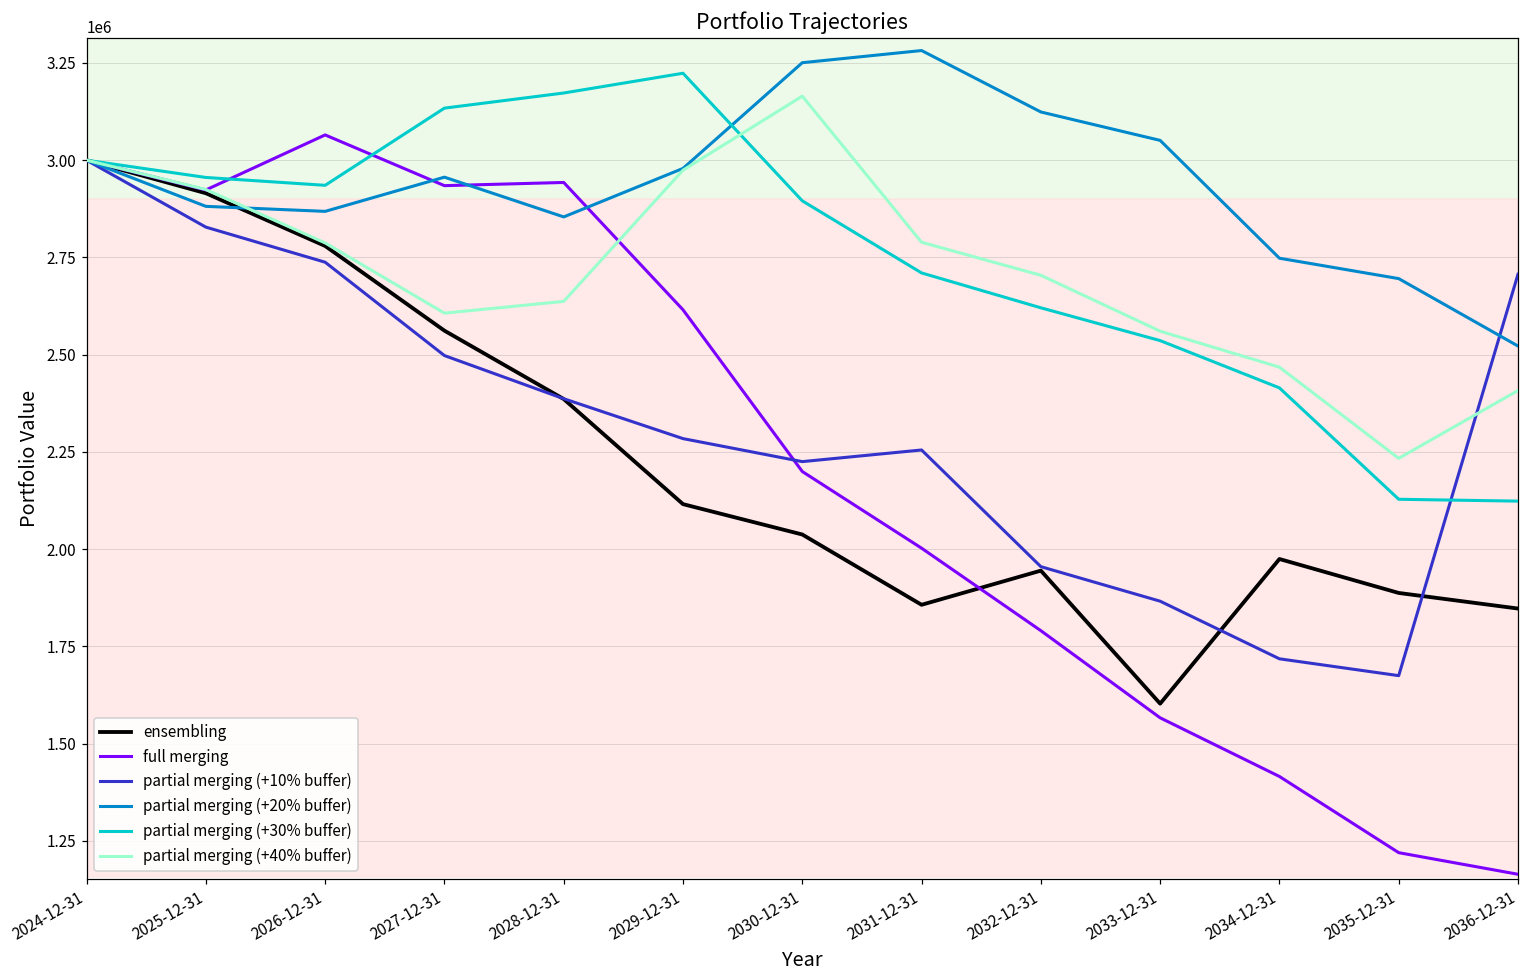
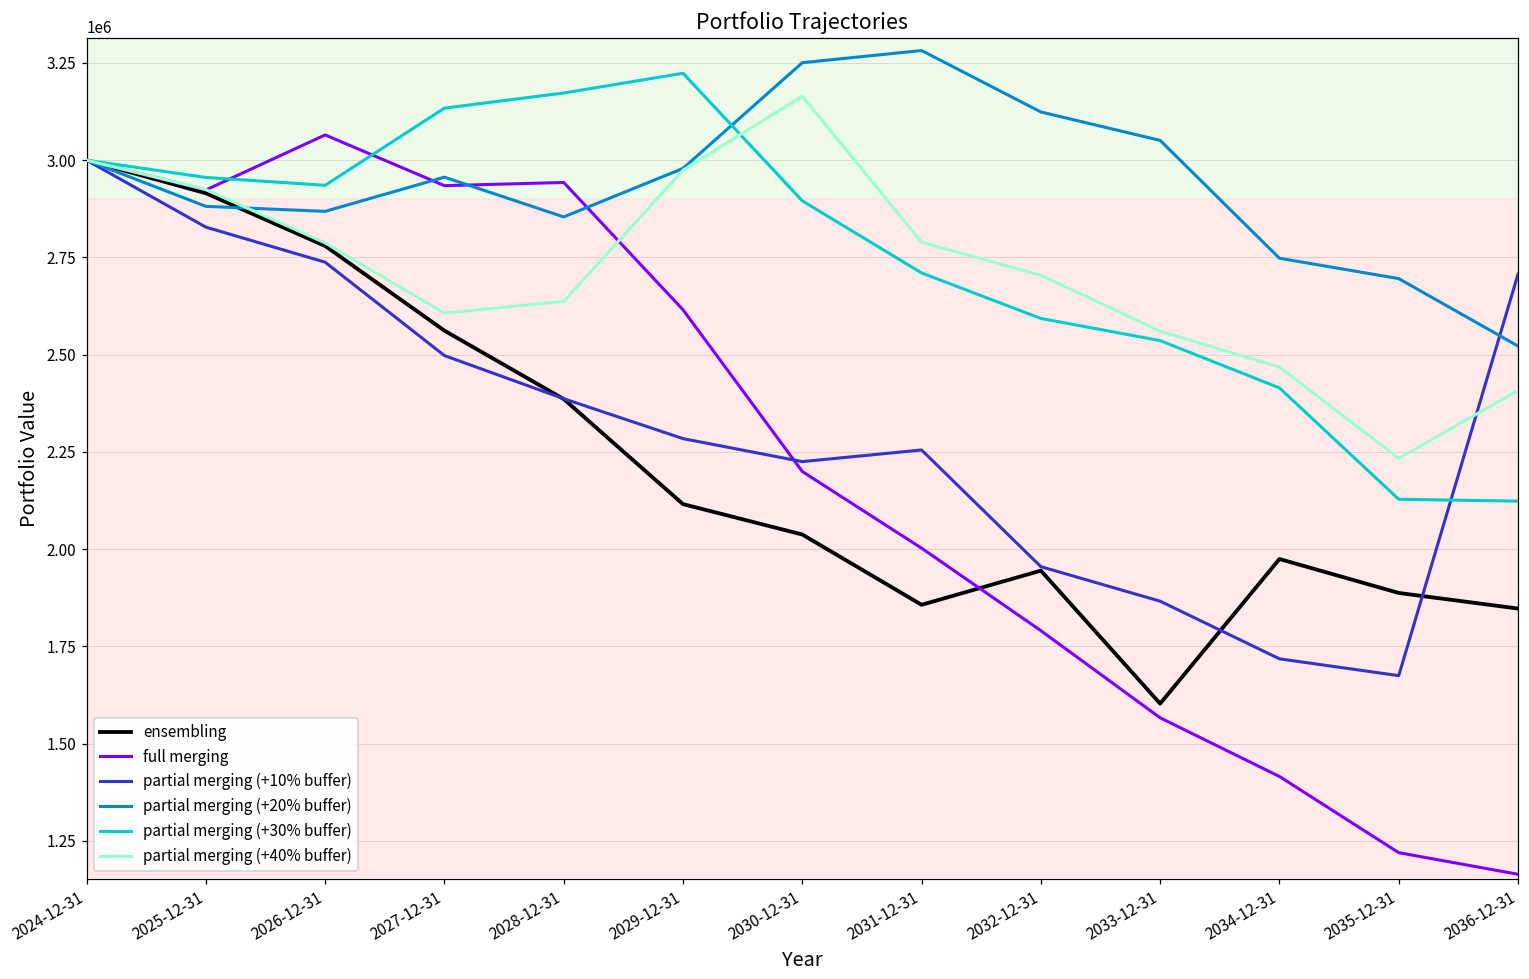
  {
    "ensembling": {
      "2025-12-31": 2920000,
      "2026-12-31": 2780000,
      "2027-12-31": 2560000,
      "2029-12-31": 2120000,
      "2030-12-31": 2040000,
      "2031-12-31": 1860000,
      "2032-12-31": 1940000,
      "2033-12-31": 1600000,
      "2034-12-31": 1970000,
      "2035-12-31": 1890000,
      "2036-12-31": 1850000
    },
    "full merging": {
      "2026-12-31": 3070000,
      "2027-12-31": 2930000,
      "2028-12-31": 2940000,
      "2029-12-31": 2620000,
      "2030-12-31": 2200000,
      "2031-12-31": 2000000,
      "2032-12-31": 1790000,
      "2033-12-31": 1570000,
      "2034-12-31": 1420000,
      "2035-12-31": 1220000,
      "2036-12-31": 1160000
    },
    "partial merging (+10% buffer)": {
      "2025-12-31": 2830000,
      "2026-12-31": 2740000,
      "2027-12-31": 2500000,
      "2029-12-31": 2280000,
      "2030-12-31": 2230000,
      "2031-12-31": 2260000,
      "2032-12-31": 1960000,
      "2033-12-31": 1870000,
      "2034-12-31": 1720000,
      "2035-12-31": 1670000,
      "2036-12-31": 2710000
    },
    "partial merging (+20% buffer)": {
      "2025-12-31": 2880000,
      "2026-12-31": 2870000,
      "2027-12-31": 2960000,
      "2028-12-31": 2850000,
      "2030-12-31": 3250000,
      "2031-12-31": 3280000,
      "2032-12-31": 3120000,
      "2033-12-31": 3050000,
      "2034-12-31": 2750000,
      "2035-12-31": 2700000,
      "2036-12-31": 2520000
    },
    "partial merging (+30% buffer)": {
      "2025-12-31": 2960000,
      "2026-12-31": 2940000,
      "2027-12-31": 3130000,
      "2028-12-31": 3170000,
      "2029-12-31": 3220000,
      "2030-12-31": 2900000,
      "2031-12-31": 2710000,
-     "2032-12-31": 2620000,
+     "2032-12-31": 2590000,
      "2033-12-31": 2540000,
      "2034-12-31": 2410000,
      "2035-12-31": 2130000,
      "2036-12-31": 2120000
    },
    "partial merging (+40% buffer)": {
      "2026-12-31": 2790000,
      "2027-12-31": 2610000,
      "2028-12-31": 2640000,
      "2030-12-31": 3160000,
      "2031-12-31": 2790000,
      "2032-12-31": 2700000,
      "2033-12-31": 2560000,
      "2034-12-31": 2470000,
      "2035-12-31": 2230000,
      "2036-12-31": 2410000
    }
  }
